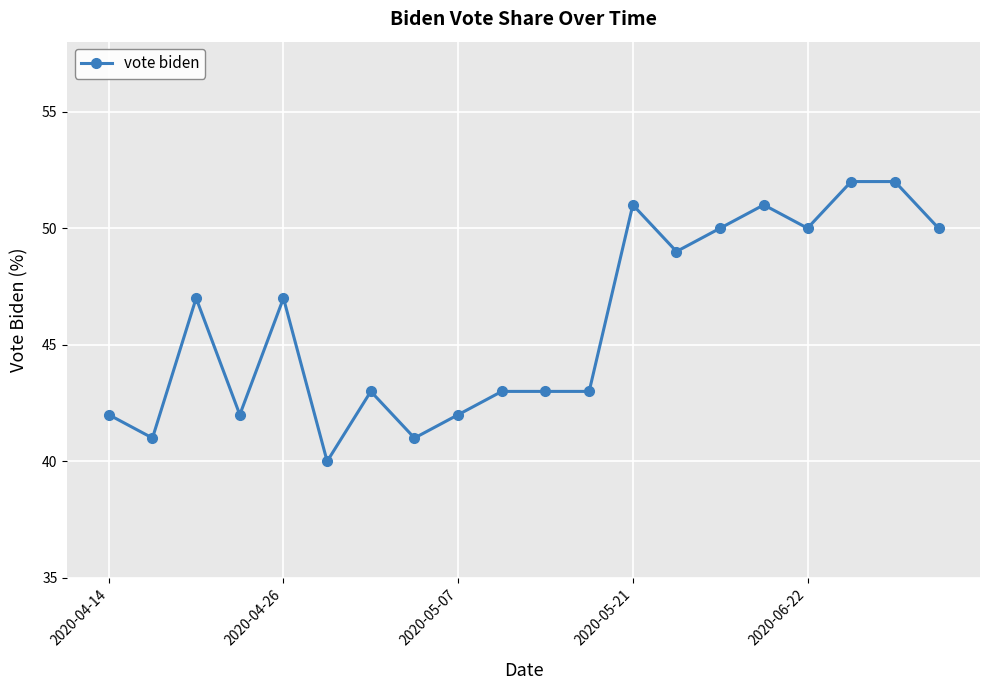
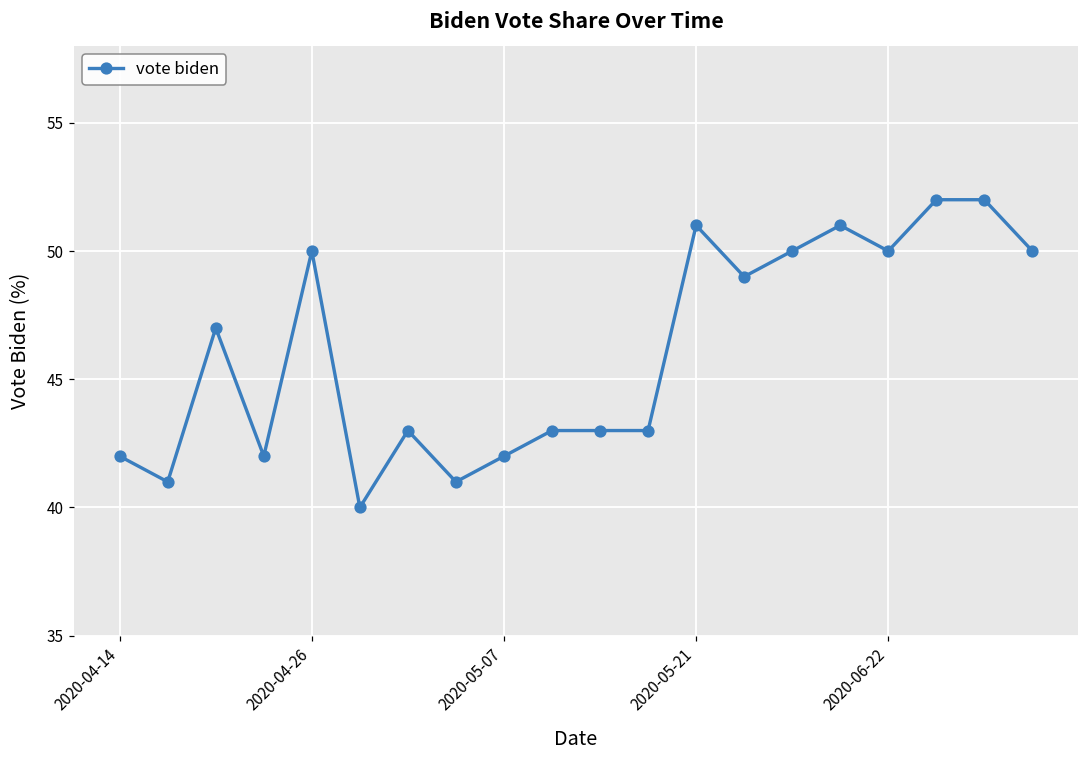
  {
    "2020-04-14": 42,
-   "2020-04-26": 47,
+   "2020-04-26": 50,
    "2020-05-07": 42,
    "2020-05-21": 51,
    "2020-06-22": 50
  }
